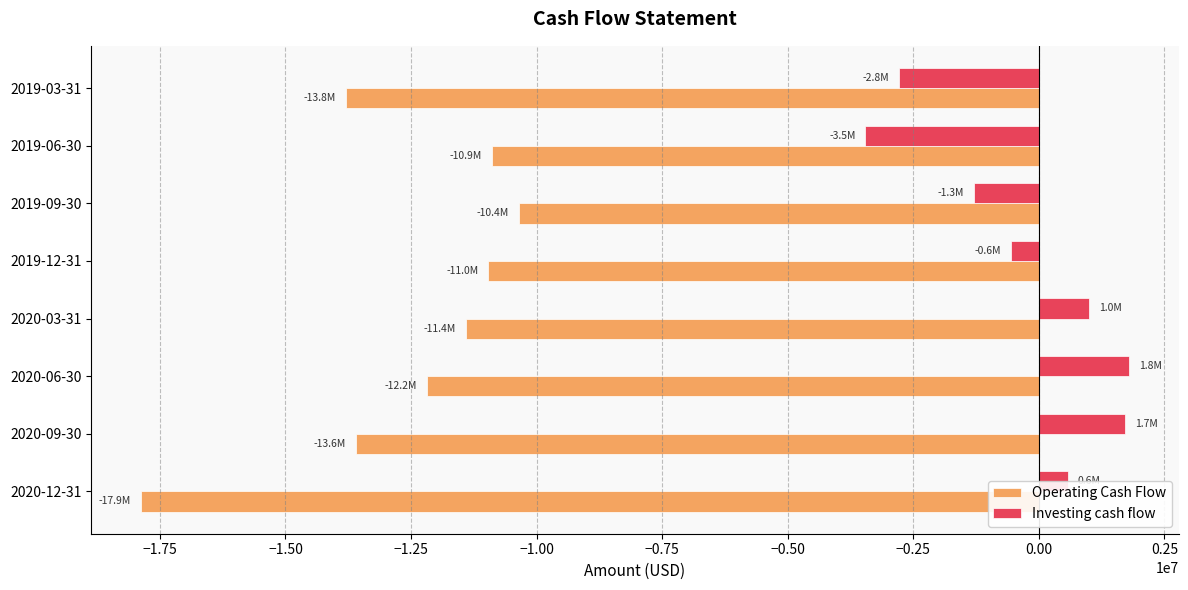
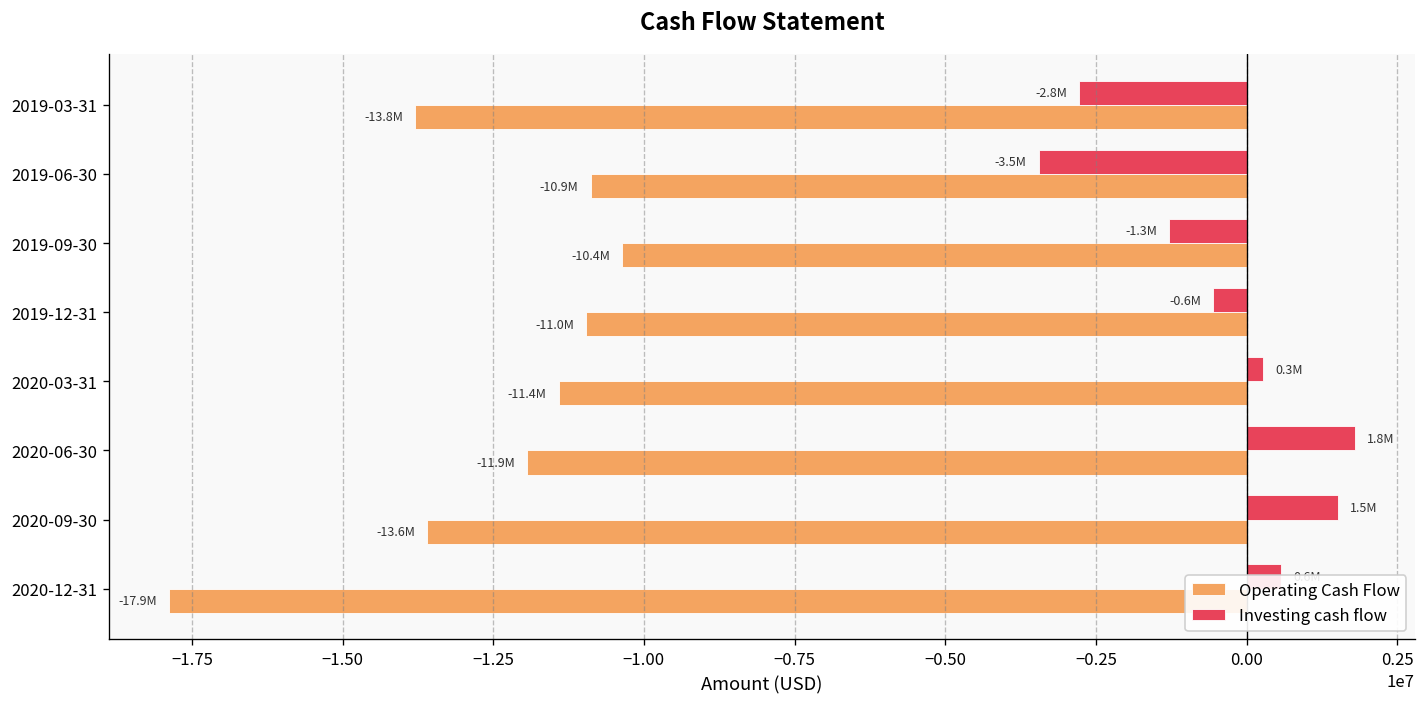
  {
    "Operating Cash Flow": {
      "2019-03-31": "-13.8M",
      "2019-06-30": "-10.9M",
      "2019-09-30": "-10.4M",
      "2019-12-31": "-11.0M",
      "2020-03-31": "-11.4M",
-     "2020-06-30": "-12.2M",
+     "2020-06-30": "-11.9M",
      "2020-09-30": "-13.6M",
      "2020-12-31": "-17.9M"
    },
    "Investing cash flow": {
      "2019-03-31": "-2.8M",
      "2019-06-30": "-3.5M",
      "2019-09-30": "-1.3M",
      "2019-12-31": "-0.6M",
-     "2020-03-31": "1.0M",
+     "2020-03-31": "0.3M",
      "2020-06-30": "1.8M",
-     "2020-09-30": "1.7M"
+     "2020-09-30": "1.5M"
    }
  }
